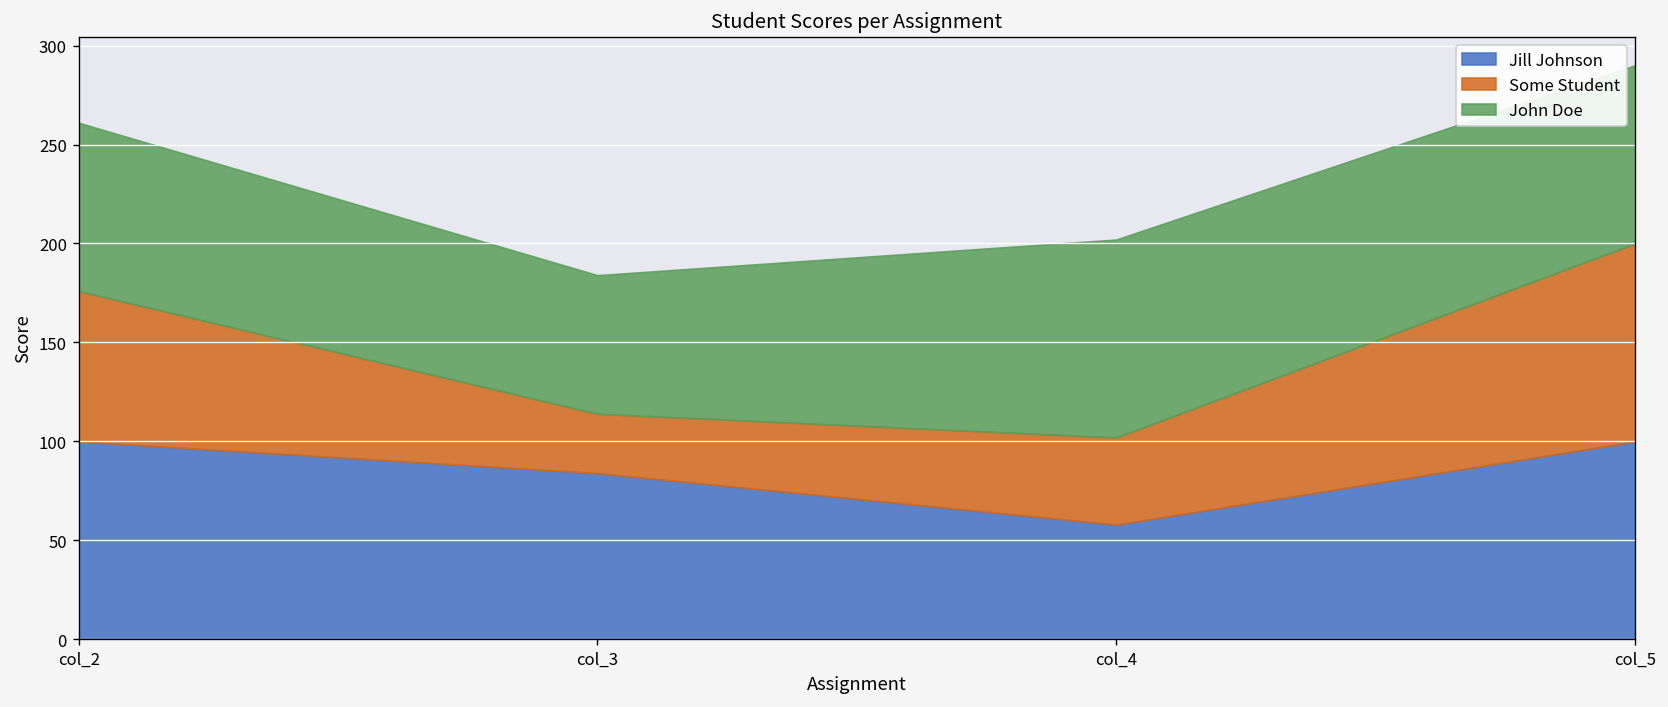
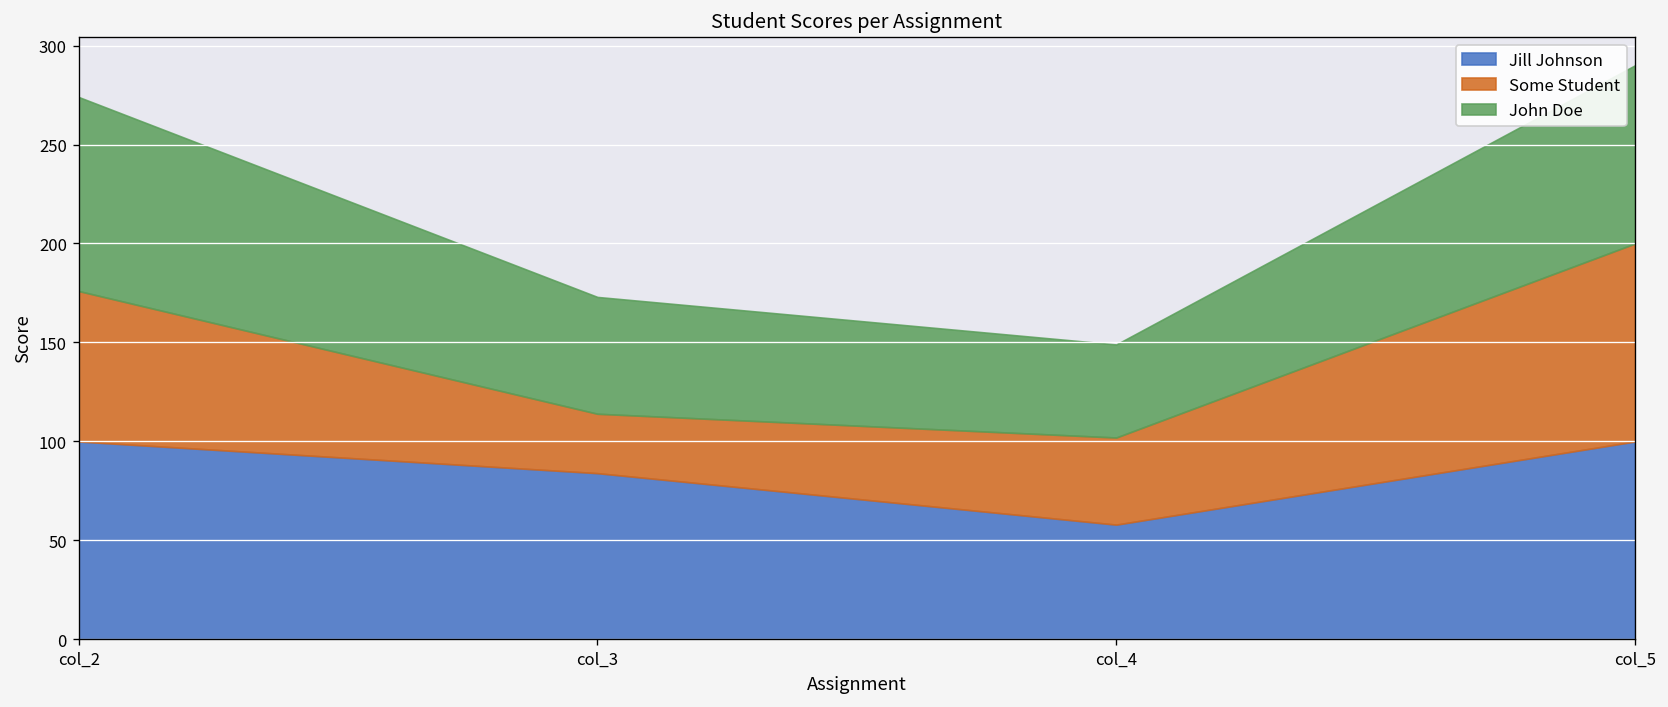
  {
    "Jill Johnson": {
      "col_2": 100,
      "col_3": 84,
      "col_4": 58,
      "col_5": 100
    },
    "Some Student": {
      "col_2": 76,
      "col_3": 30,
      "col_4": 44,
      "col_5": 100
    },
    "John Doe": {
-     "col_2": 85,
-     "col_3": 70,
-     "col_4": 100,
+     "col_2": 98,
+     "col_3": 59,
+     "col_4": 47,
      "col_5": 90
    }
  }
